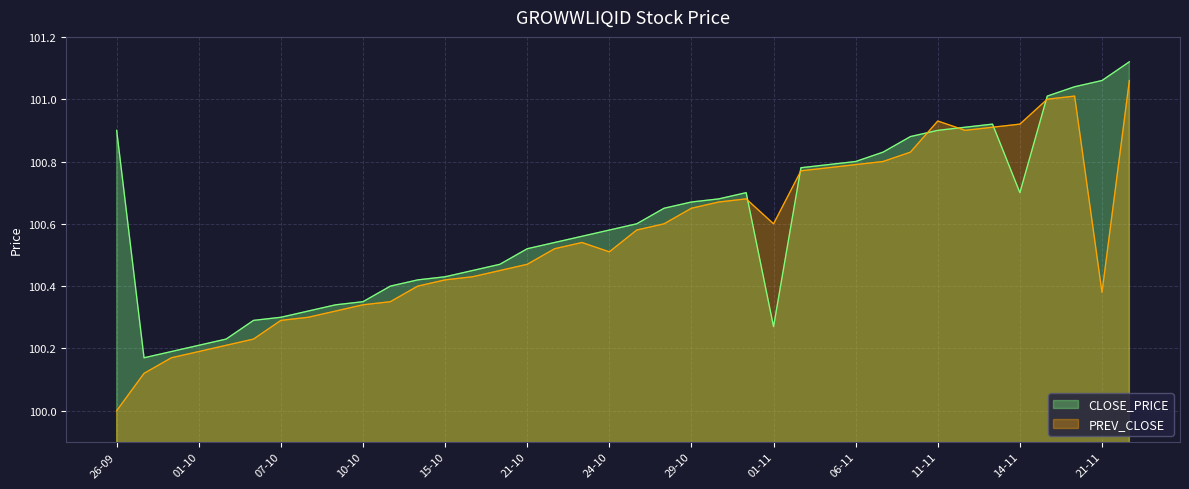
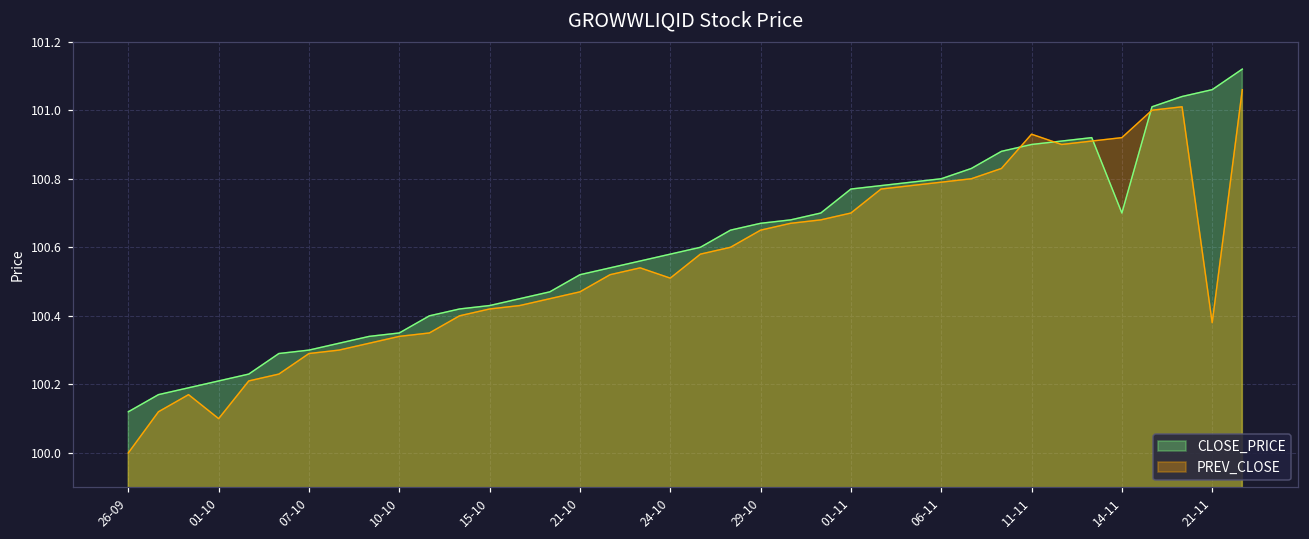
  {
    "CLOSE_PRICE": {
-     "26-09": 100.90,
+     "26-09": 100.12,
      "01-10": 100.21,
      "07-10": 100.30,
      "10-10": 100.35,
      "15-10": 100.43,
      "21-10": 100.52,
      "24-10": 100.58,
      "29-10": 100.67,
-     "01-11": 100.27,
+     "01-11": 100.77,
      "06-11": 100.80,
      "11-11": 100.90,
      "14-11": 100.70,
      "21-11": 101.06
    },
    "PREV_CLOSE": {
      "26-09": 100.00,
-     "01-10": 100.19,
+     "01-10": 100.10,
      "07-10": 100.29,
      "10-10": 100.34,
      "15-10": 100.42,
      "21-10": 100.47,
      "24-10": 100.51,
      "29-10": 100.65,
-     "01-11": 100.6,
+     "01-11": 100.7,
      "06-11": 100.79,
      "11-11": 100.93,
      "14-11": 100.92,
      "21-11": 100.38
    }
  }
